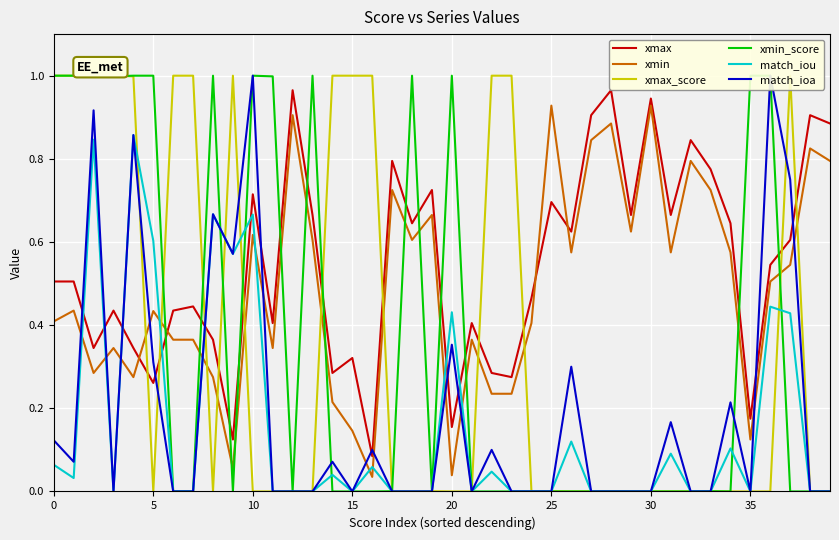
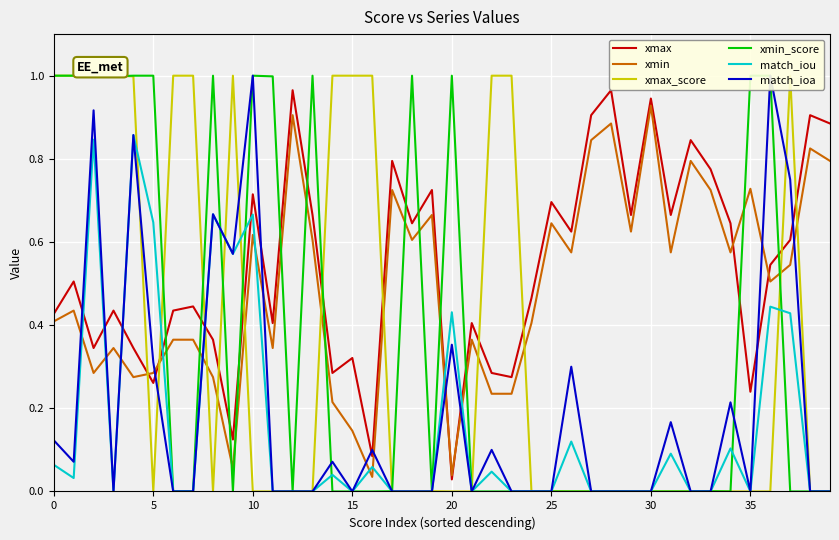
  {
    "xmax": {
-     "0": 0.51,
+     "0": 0.43,
      "5": 0.26,
      "10": 0.71,
      "15": 0.32,
-     "20": 0.16,
+     "20": 0.03,
      "25": 0.70,
      "30": 0.95,
-     "35": 0.18
+     "35": 0.24
    },
    "xmin": {
      "0": 0.41,
-     "5": 0.43,
+     "5": 0.29,
      "10": 0.62,
      "15": 0.15,
      "20": 0.04,
-     "25": 0.93,
+     "25": 0.65,
      "30": 0.93,
-     "35": 0.13
+     "35": 0.73
    },
    "xmax_score": {
      "5": 0.00,
      "10": 0.00,
      "15": 1.00,
      "20": 0.00
    },
    "xmin_score": {
      "5": 1.00,
      "20": 1.00
    },
    "match_iou": {
      "0": 0.06,
-     "5": 0.60,
+     "5": 0.65,
      "10": 0.67,
      "20": 0.43
    },
    "match_ioa": {
      "0": 0.12,
      "5": 0.31,
      "20": 0.35
    }
  }
